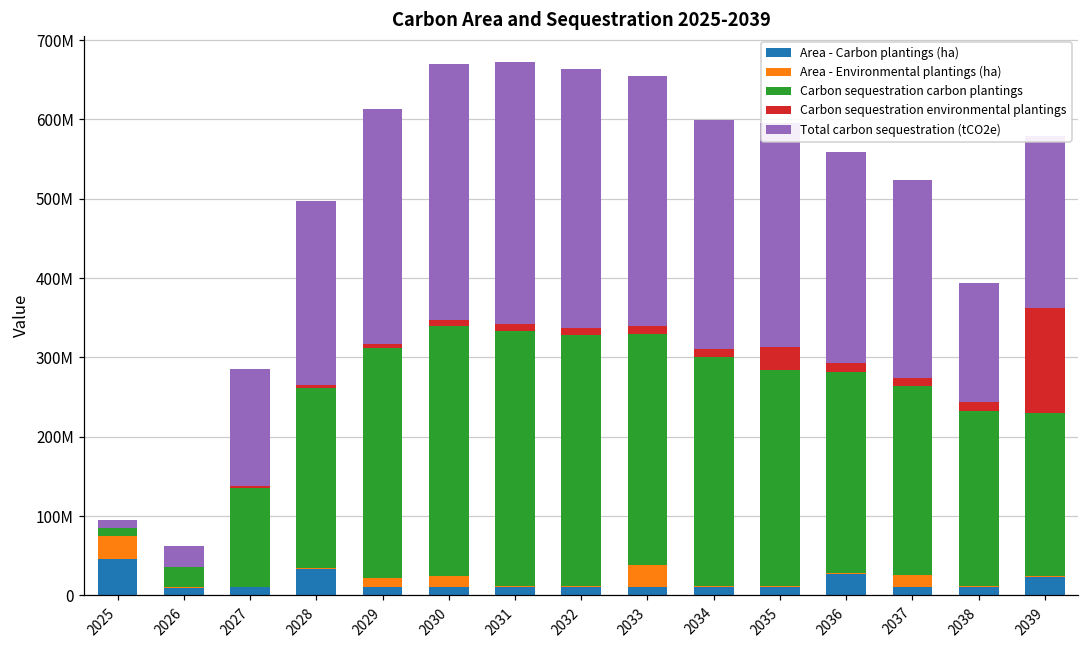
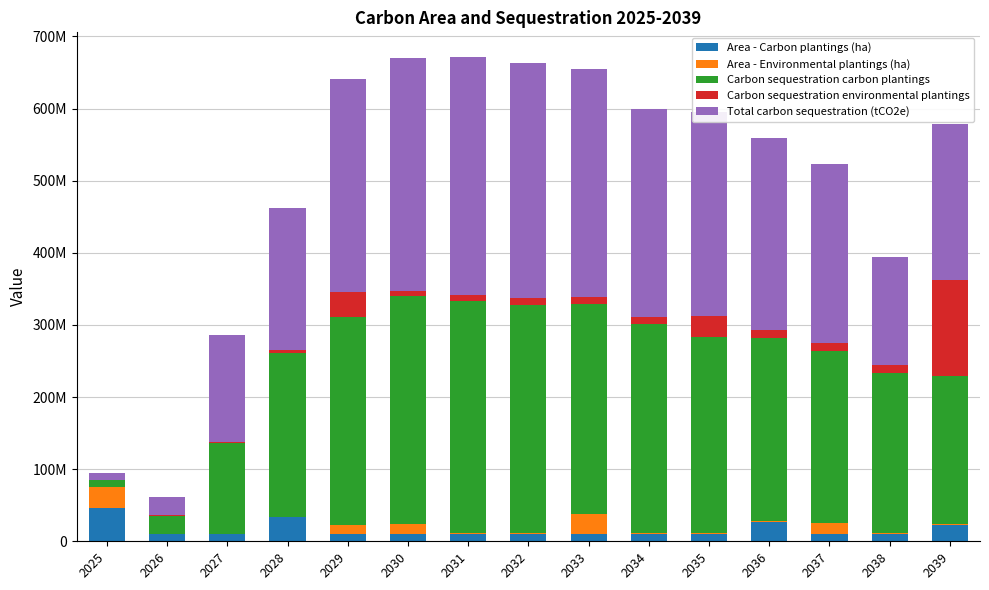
  {
    "Area - Carbon plantings (ha)": {
      "2025": 50000000,
      "2026": 10000000,
      "2027": 10000000,
      "2028": 30000000,
      "2029": 10000000,
      "2030": 10000000,
      "2031": 10000000,
      "2032": 10000000,
      "2033": 10000000,
      "2034": 10000000,
      "2035": 10000000,
      "2036": 30000000,
      "2037": 10000000,
      "2038": 10000000,
      "2039": 20000000
    },
    "Area - Environmental plantings (ha)": {
      "2025": 30000000,
      "2029": 10000000,
      "2030": 10000000,
      "2033": 30000000,
      "2037": 10000000
    },
    "Carbon sequestration carbon plantings": {
      "2025": 10000000,
      "2026": 30000000,
      "2027": 130000000,
      "2028": 230000000,
      "2029": 290000000,
      "2030": 320000000,
      "2031": 320000000,
      "2032": 320000000,
      "2033": 290000000,
      "2034": 290000000,
      "2035": 270000000,
      "2036": 250000000,
      "2037": 240000000,
      "2038": 220000000,
      "2039": 210000000
    },
    "Carbon sequestration environmental plantings": {
      "2028": 0,
-     "2029": 10000000,
+     "2029": 30000000,
      "2030": 10000000,
      "2031": 10000000,
      "2032": 10000000,
      "2033": 10000000,
      "2034": 10000000,
      "2035": 30000000,
      "2036": 10000000,
      "2037": 10000000,
      "2038": 10000000,
      "2039": 130000000
    },
    "Total carbon sequestration (tCO2e)": {
      "2025": 10000000,
      "2026": 30000000,
      "2027": 150000000,
-     "2028": 230000000,
+     "2028": 200000000,
      "2029": 300000000,
      "2030": 320000000,
      "2031": 330000000,
      "2032": 330000000,
      "2033": 320000000,
      "2034": 290000000,
      "2036": 270000000,
      "2037": 250000000,
      "2038": 150000000,
      "2039": 220000000
    }
  }
